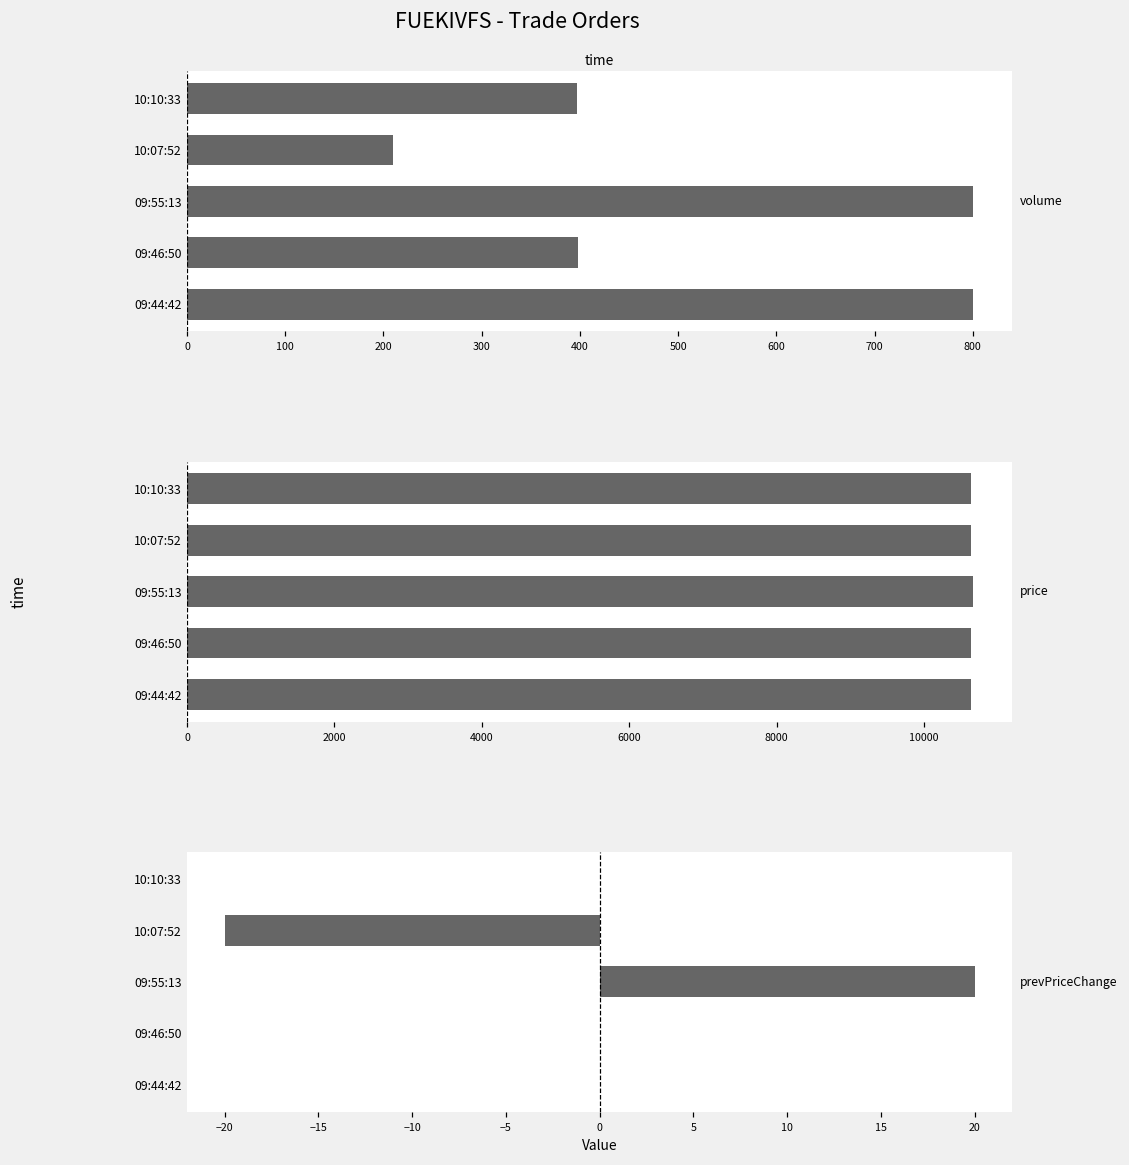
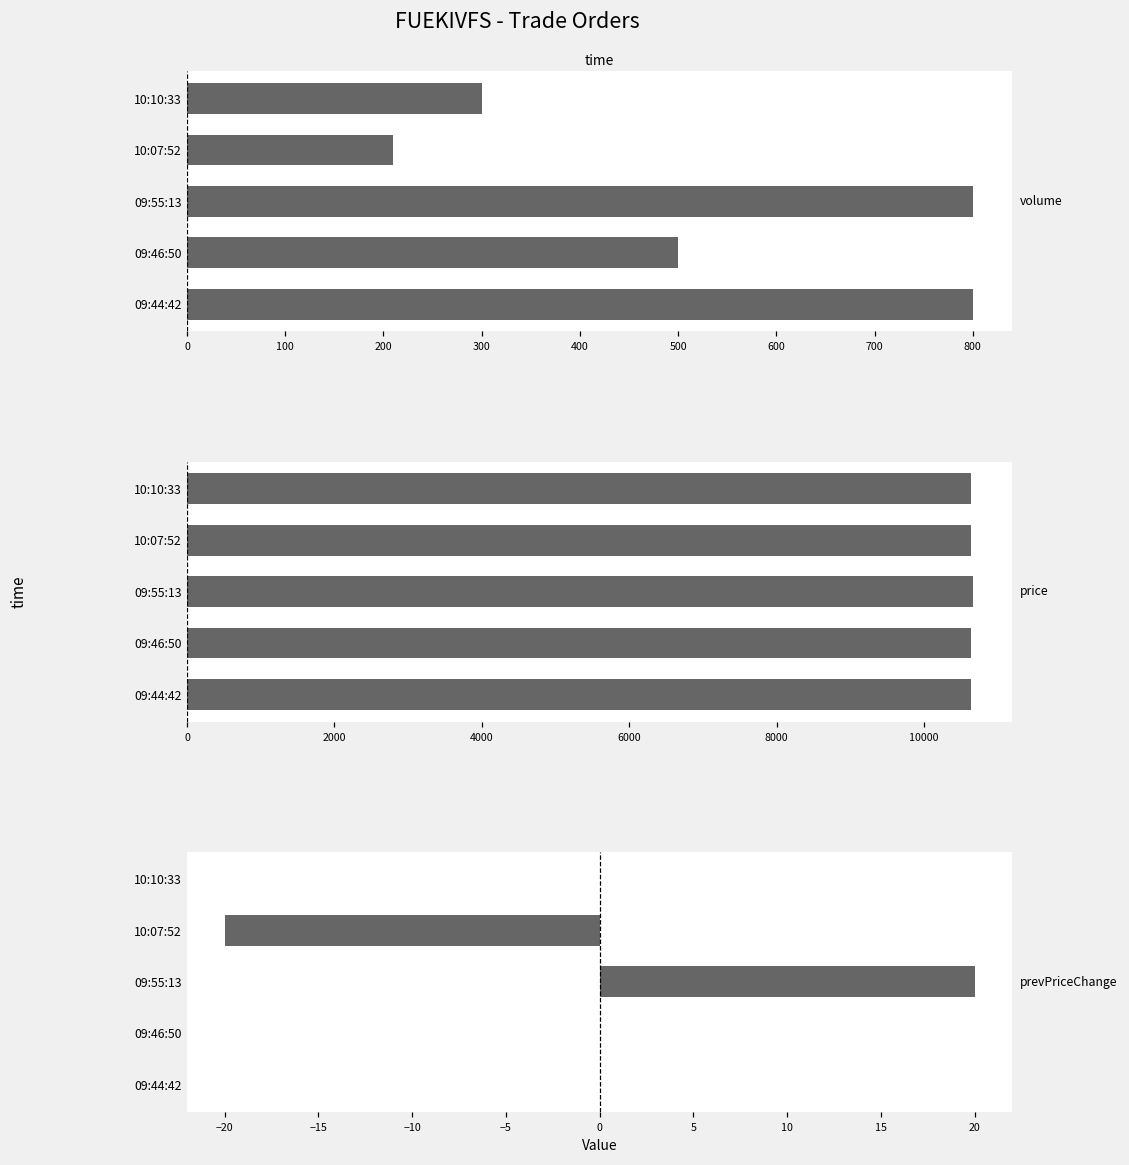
  {
    "time": {
-     "10:10:33": 400,
+     "10:10:33": 300,
      "10:07:52": 210,
      "09:55:13": 800,
-     "09:46:50": 400,
+     "09:46:50": 500,
      "09:44:42": 800
    }
  }
